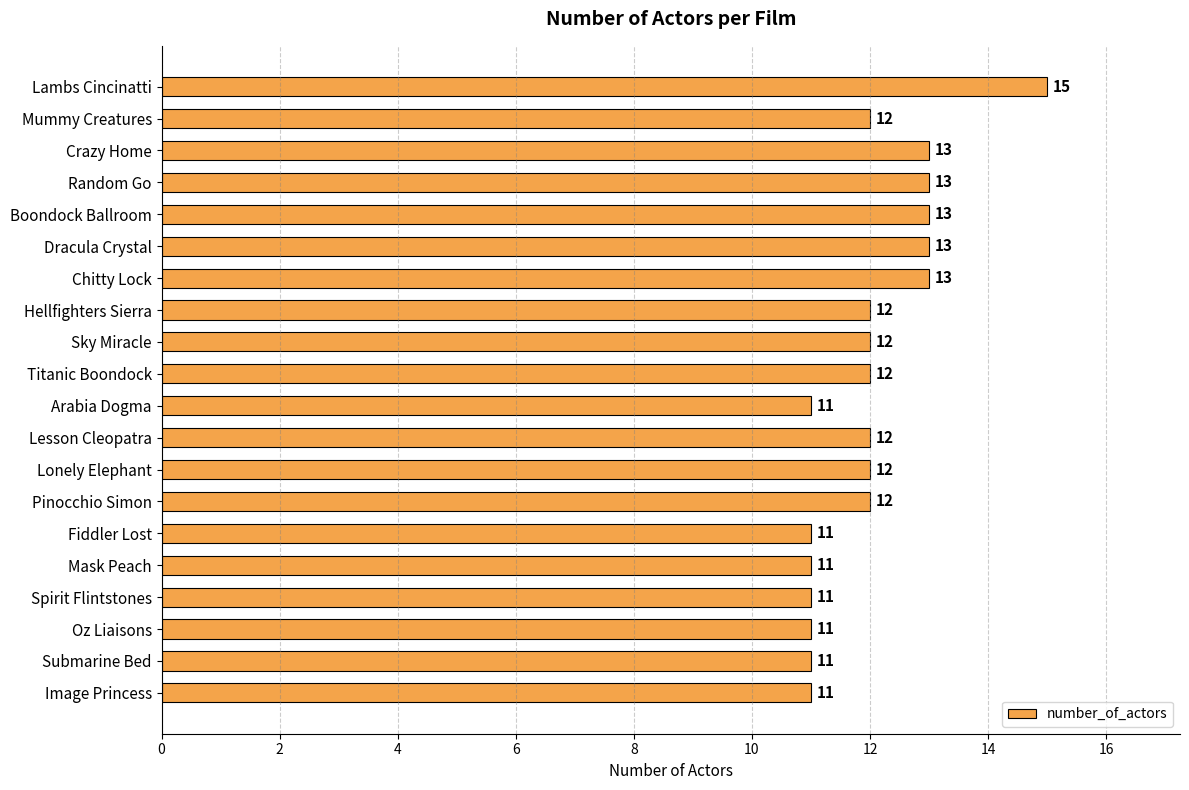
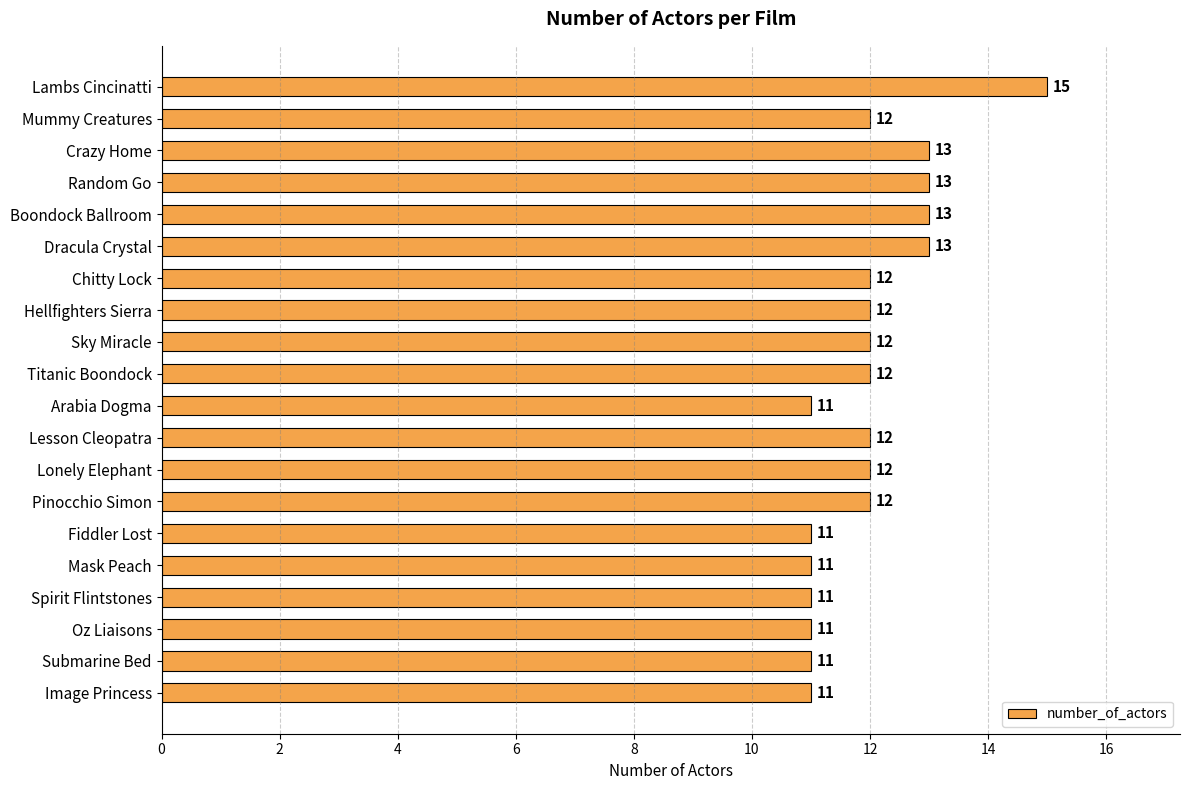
  {
    "Lambs Cincinatti": 15,
    "Mummy Creatures": 12,
    "Crazy Home": 13,
    "Random Go": 13,
    "Boondock Ballroom": 13,
    "Dracula Crystal": 13,
-   "Chitty Lock": 13,
+   "Chitty Lock": 12,
    "Hellfighters Sierra": 12,
    "Sky Miracle": 12,
    "Titanic Boondock": 12,
    "Arabia Dogma": 11,
    "Lesson Cleopatra": 12,
    "Lonely Elephant": 12,
    "Pinocchio Simon": 12,
    "Fiddler Lost": 11,
    "Mask Peach": 11,
    "Spirit Flintstones": 11,
    "Oz Liaisons": 11,
    "Submarine Bed": 11,
    "Image Princess": 11
  }
